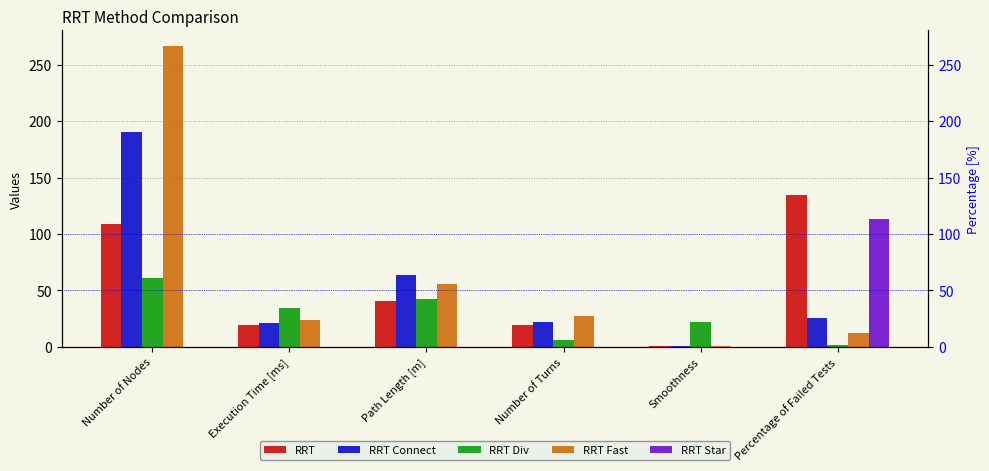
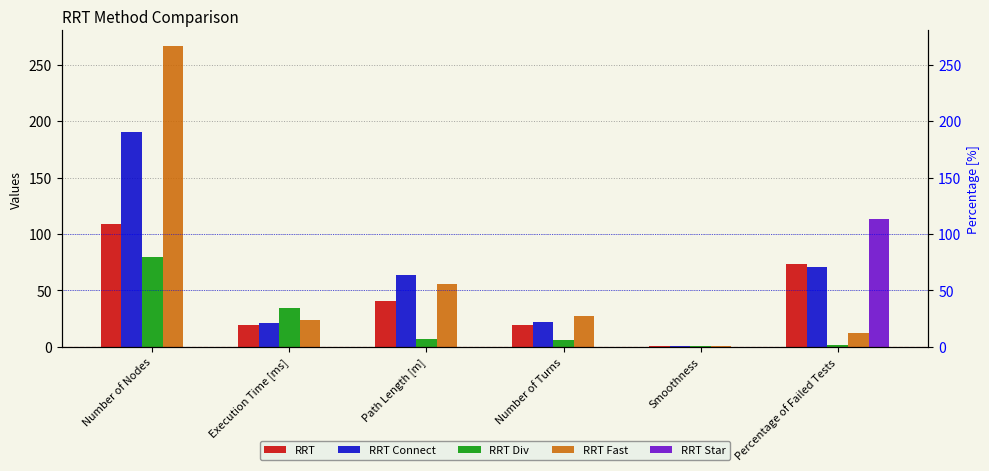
  {
    "RRT": {
      "Number of Nodes": 109,
      "Execution Time [ms]": 19,
      "Path Length [m]": 41,
      "Number of Turns": 19,
-     "Percentage of Failed Tests": 135
+     "Percentage of Failed Tests": 73
    },
    "RRT Connect": {
      "Number of Nodes": 190,
      "Execution Time [ms]": 21,
      "Path Length [m]": 64,
      "Number of Turns": 22,
-     "Percentage of Failed Tests": 25
+     "Percentage of Failed Tests": 71
    },
    "RRT Div": {
-     "Number of Nodes": 61,
+     "Number of Nodes": 79,
      "Execution Time [ms]": 34,
-     "Path Length [m]": 42,
+     "Path Length [m]": 7,
      "Number of Turns": 6,
-     "Smoothness": 22
+     "Smoothness": 1
    },
    "RRT Fast": {
      "Number of Nodes": 267,
      "Execution Time [ms]": 24,
      "Path Length [m]": 56,
      "Number of Turns": 27,
      "Percentage of Failed Tests": 13
    },
    "RRT Star": {
      "Number of Nodes": 0,
      "Execution Time [ms]": 0,
      "Path Length [m]": 0,
      "Number of Turns": 0,
      "Smoothness": 0,
      "Percentage of Failed Tests": 113
    }
  }
